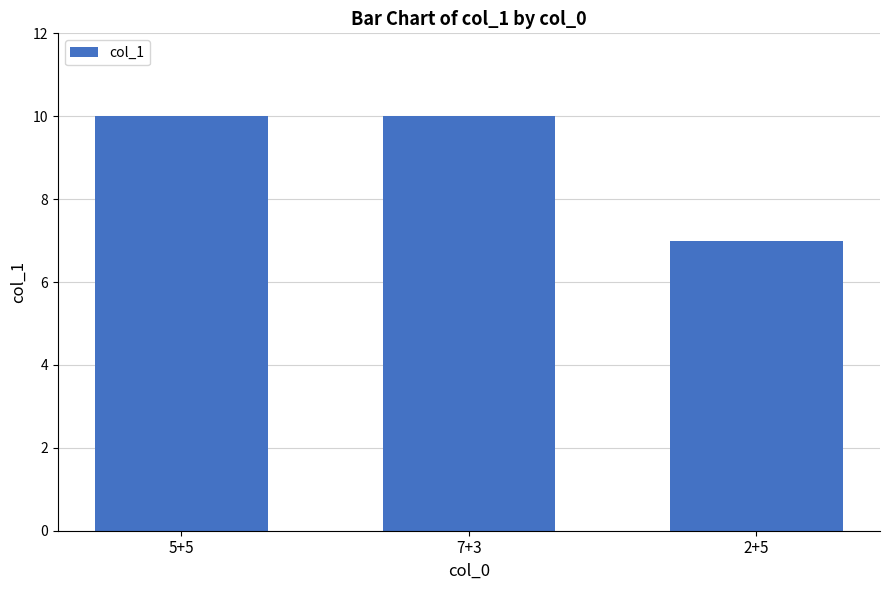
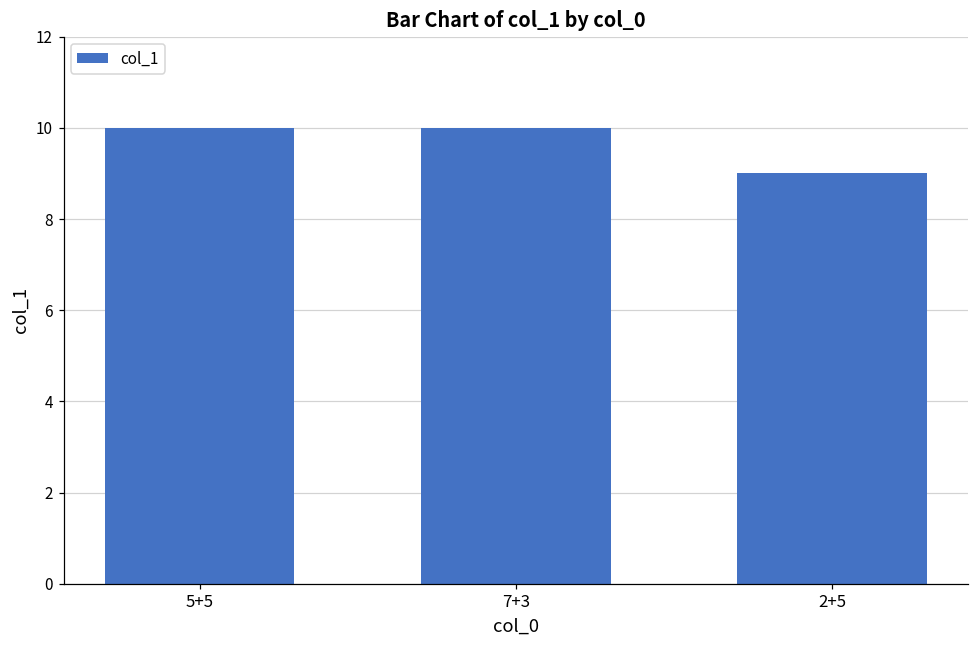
  {
    "5+5": 10,
    "7+3": 10,
-   "2+5": 7
+   "2+5": 9
  }
